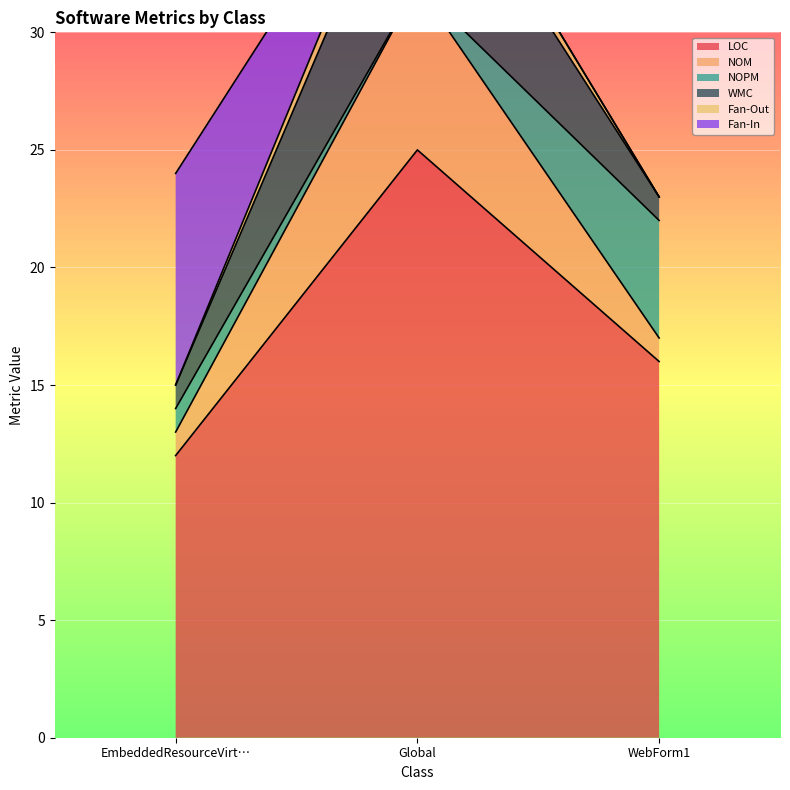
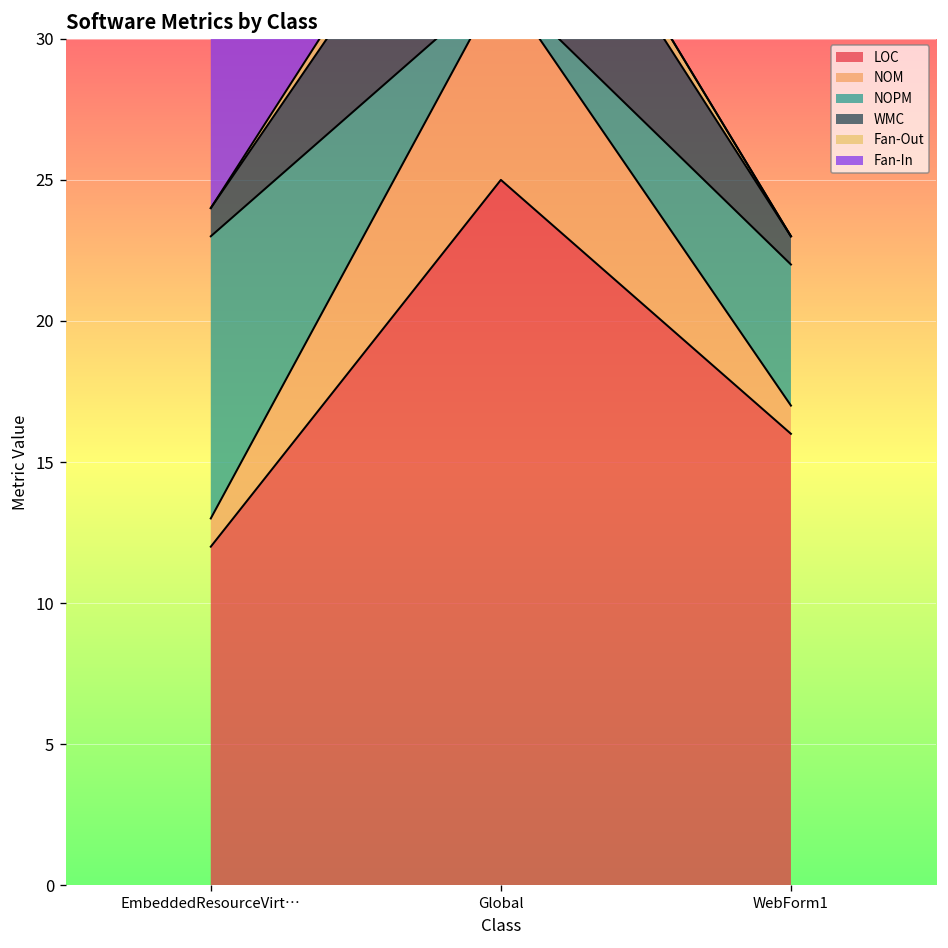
  {
    "LOC": {
      "EmbeddedResourceVirt…": 12,
      "Global": 25,
      "WebForm1": 16
    },
    "NOPM": {
-     "EmbeddedResourceVirt…": 1,
+     "EmbeddedResourceVirt…": 10,
      "WebForm1": 5
    }
  }
